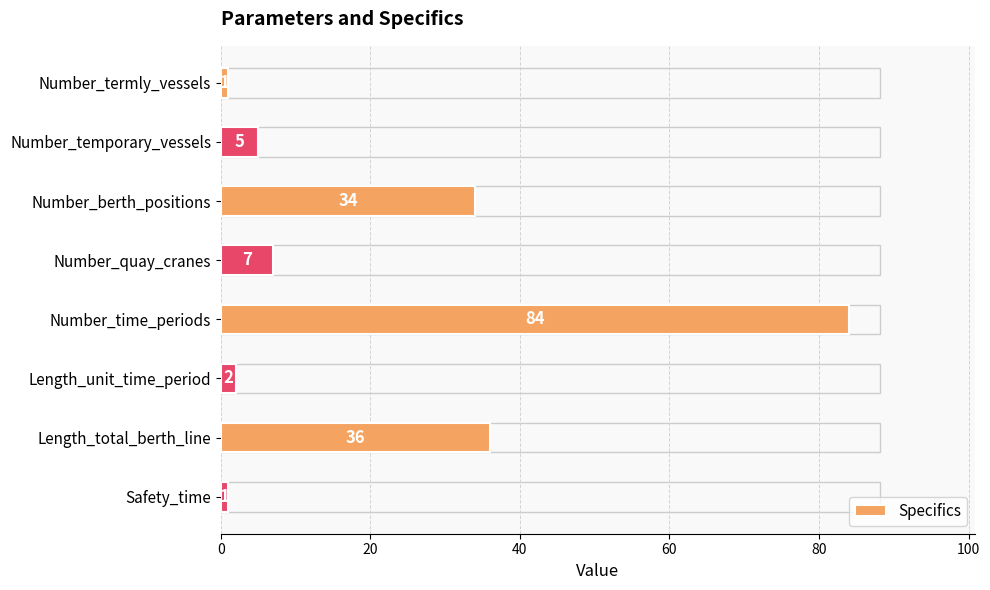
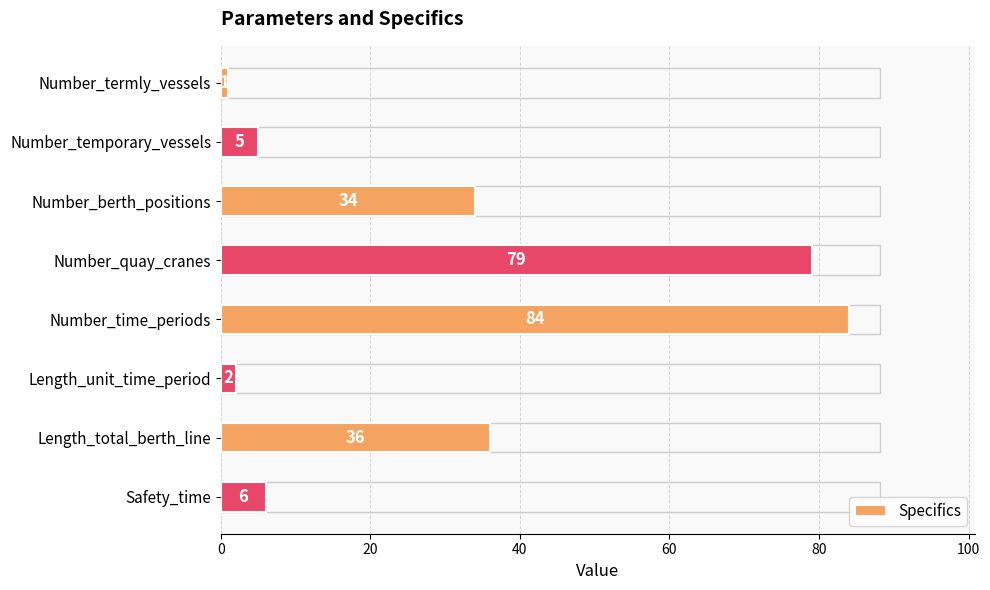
  {
    "Number_temporary_vessels": 5,
    "Number_berth_positions": 34,
-   "Number_quay_cranes": 7,
+   "Number_quay_cranes": 79,
    "Number_time_periods": 84,
    "Length_unit_time_period": 2,
    "Length_total_berth_line": 36,
-   "Safety_time": 1
+   "Safety_time": 6
  }
